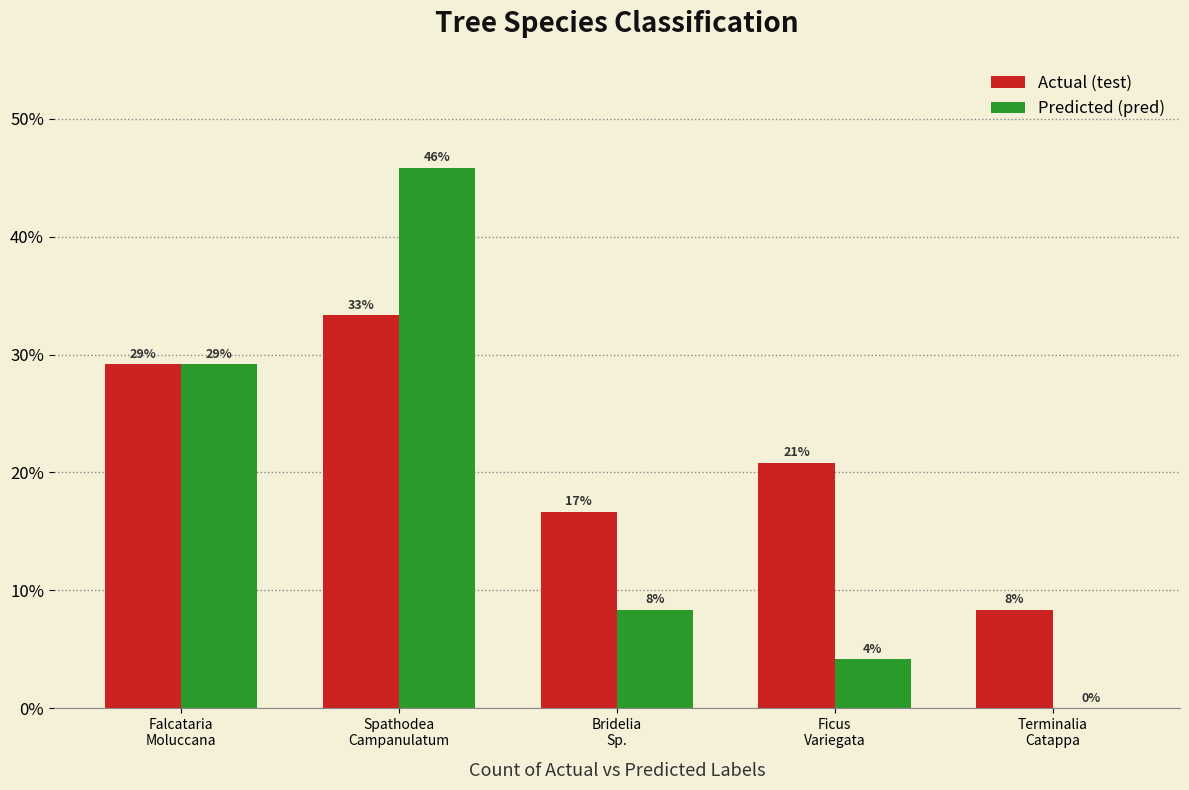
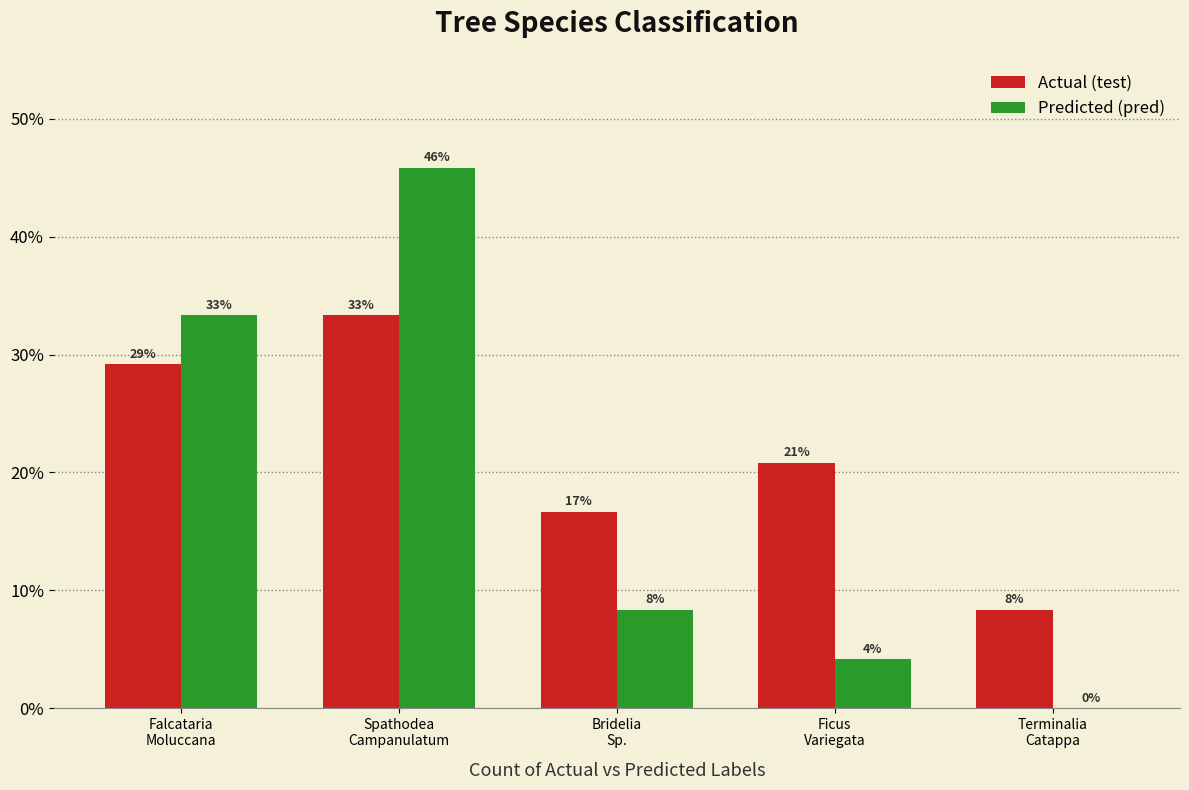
  {
    "Actual (test)": {
      "Falcataria Moluccana": "29%",
      "Spathodea Campanulatum": "33%",
      "Bridelia Sp.": "17%",
      "Ficus Variegata": "21%",
      "Terminalia Catappa": "8%"
    },
    "Predicted (pred)": {
-     "Falcataria Moluccana": "29%",
+     "Falcataria Moluccana": "33%",
      "Spathodea Campanulatum": "46%",
      "Bridelia Sp.": "8%",
      "Ficus Variegata": "4%",
      "Terminalia Catappa": "0%"
    }
  }
